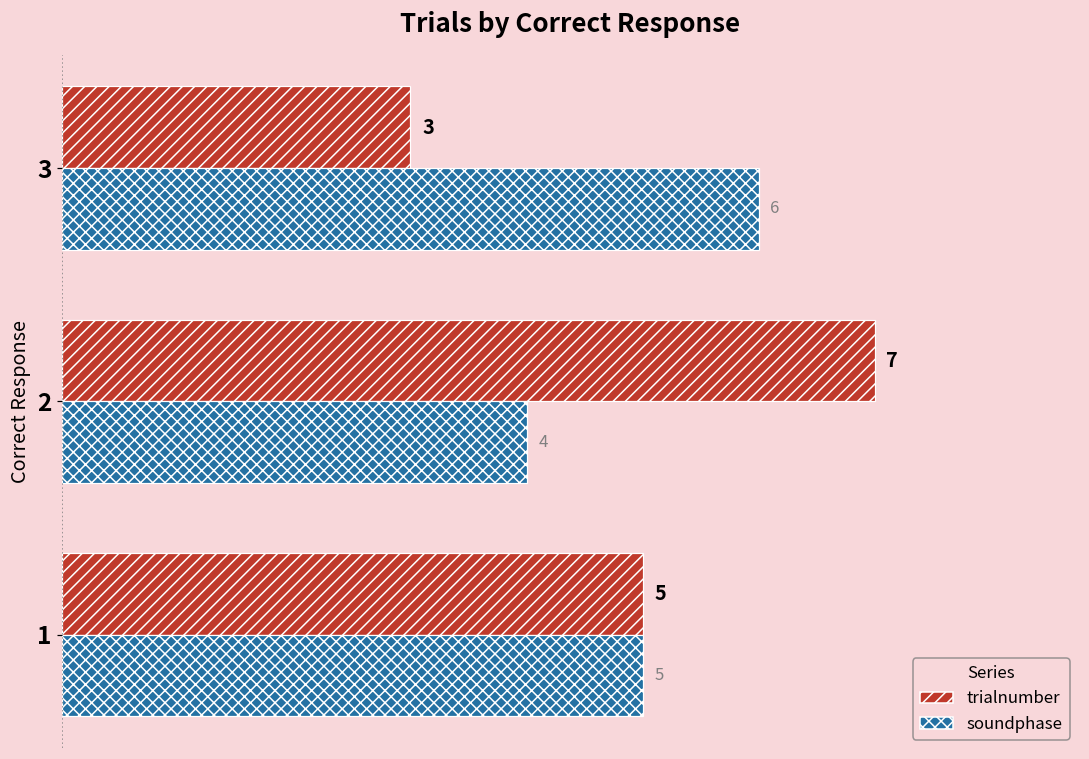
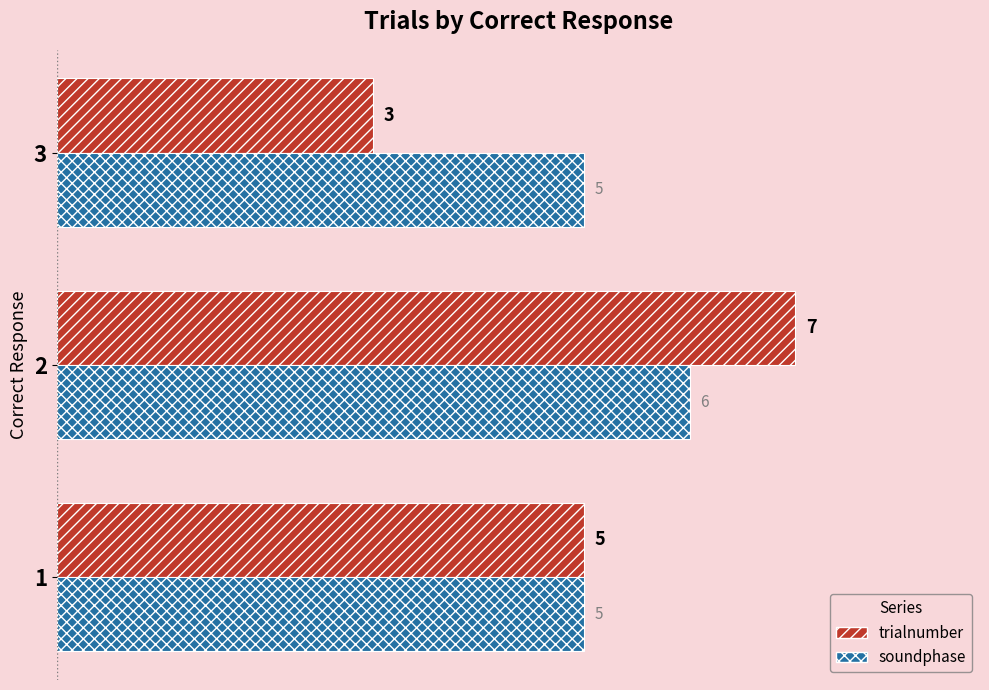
  {
    "trialnumber": {
      "3": 3,
      "2": 7,
      "1": 5
    },
    "soundphase": {
-     "3": 6,
-     "2": 4,
+     "3": 5,
+     "2": 6,
      "1": 5
    }
  }
